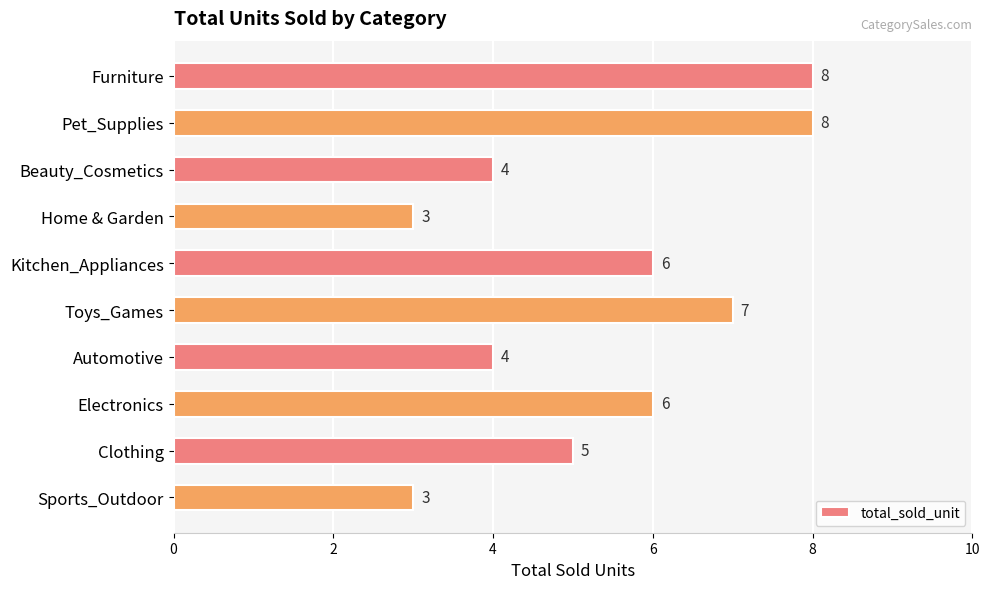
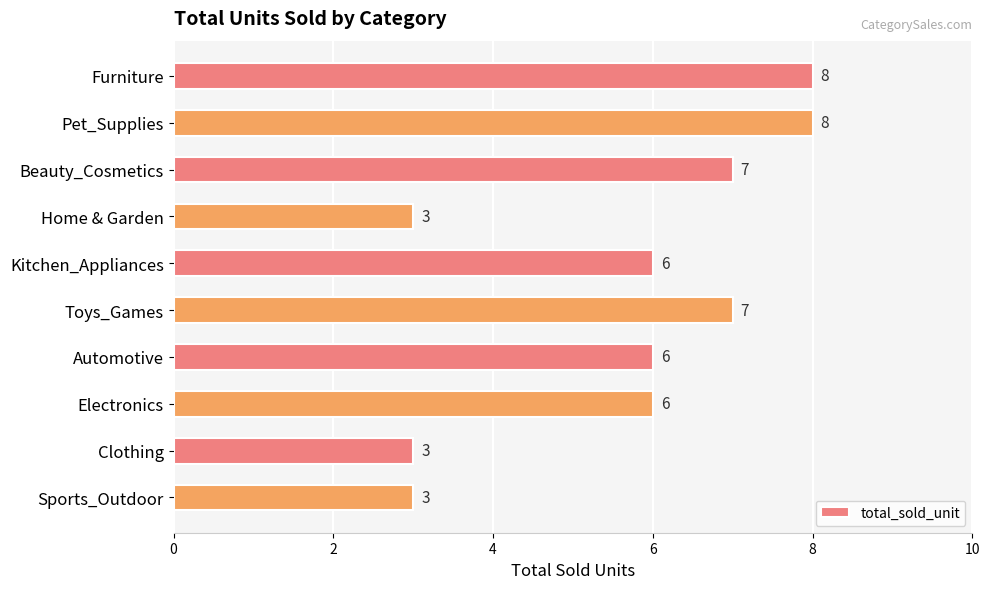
  {
    "Furniture": 8,
    "Pet_Supplies": 8,
-   "Beauty_Cosmetics": 4,
+   "Beauty_Cosmetics": 7,
    "Home & Garden": 3,
    "Kitchen_Appliances": 6,
    "Toys_Games": 7,
-   "Automotive": 4,
+   "Automotive": 6,
    "Electronics": 6,
-   "Clothing": 5,
+   "Clothing": 3,
    "Sports_Outdoor": 3
  }
